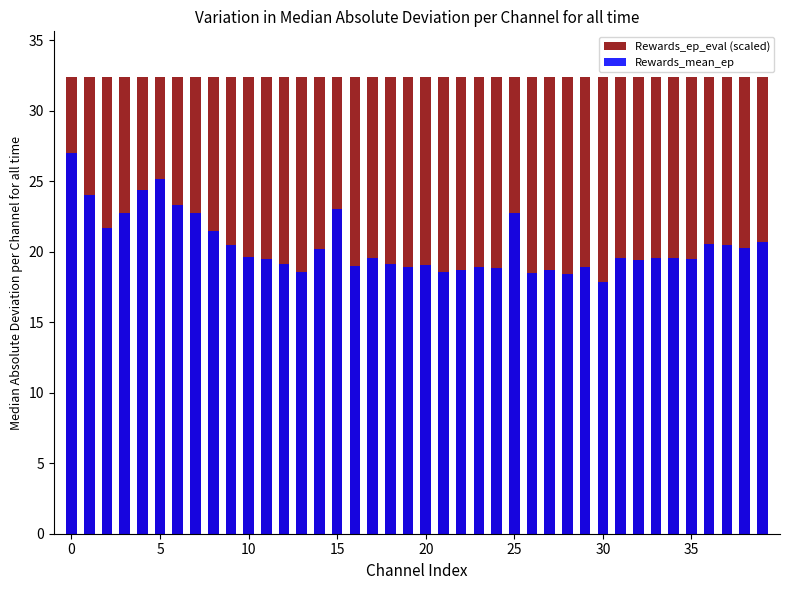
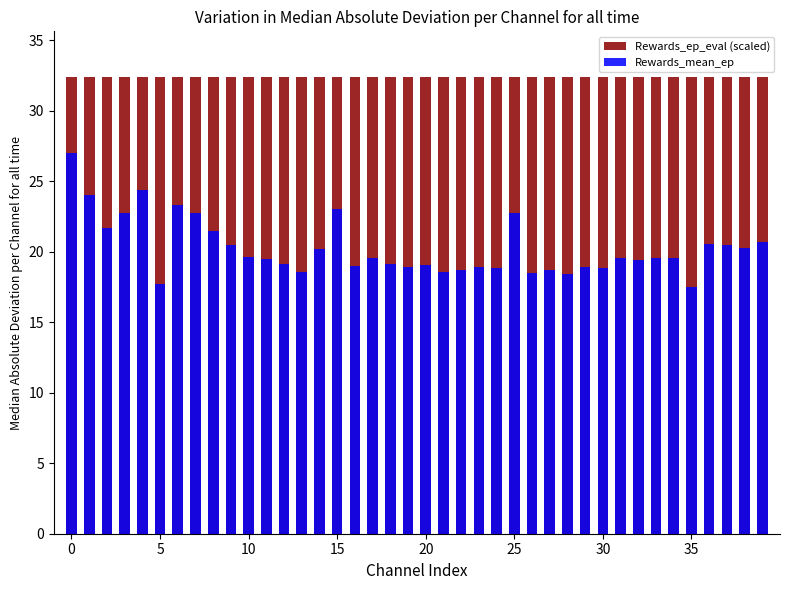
  {
    "Rewards_ep_eval (scaled)": {
      "0": 32.4,
      "5": 32.4,
      "10": 32.4,
      "15": 32.4,
      "20": 32.4,
      "25": 32.4,
      "30": 32.4,
      "35": 32.4
    },
    "Rewards_mean_ep": {
-     "5": 25.2,
-     "30": 17.8,
-     "35": 19.5
+     "5": 17.7,
+     "30": 18.9,
+     "35": 17.5
    }
  }
